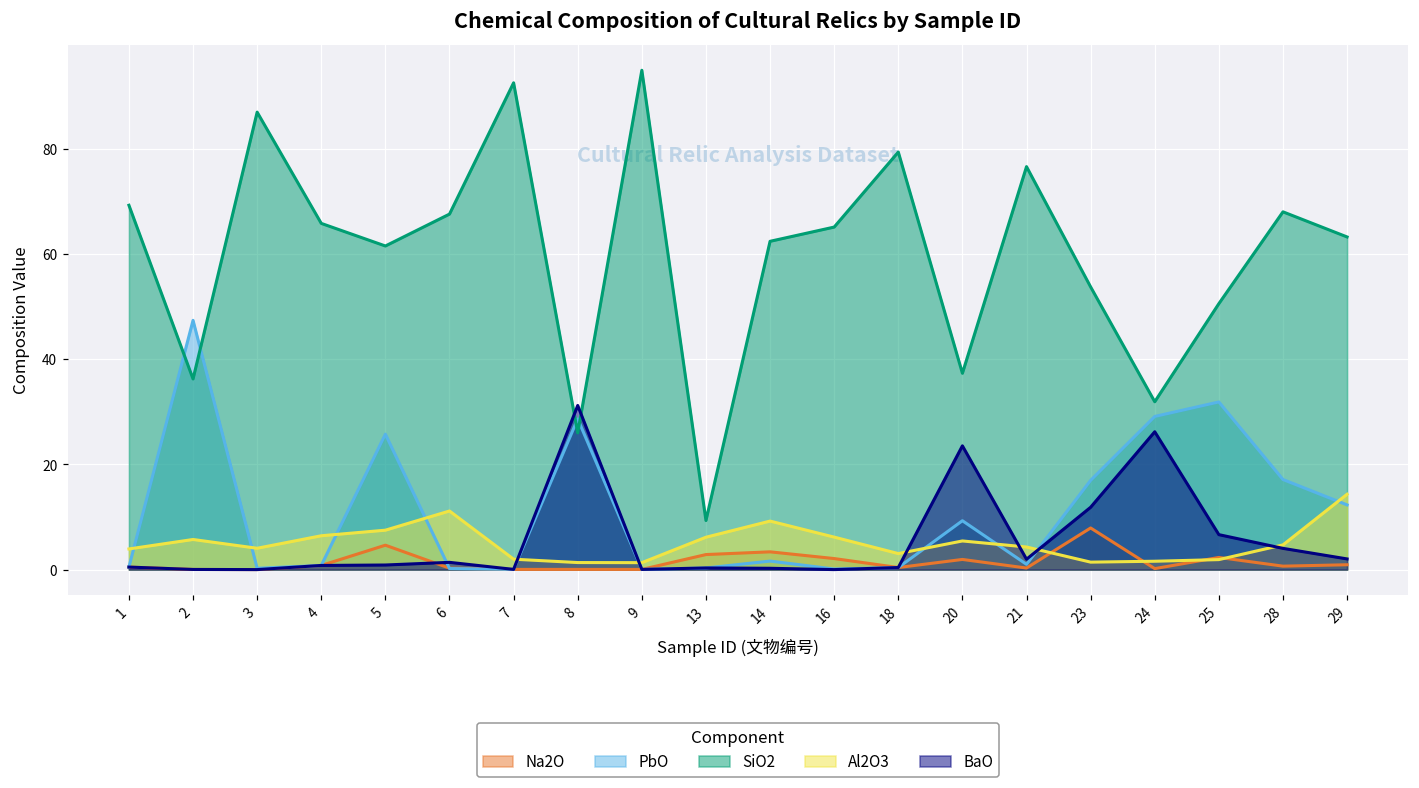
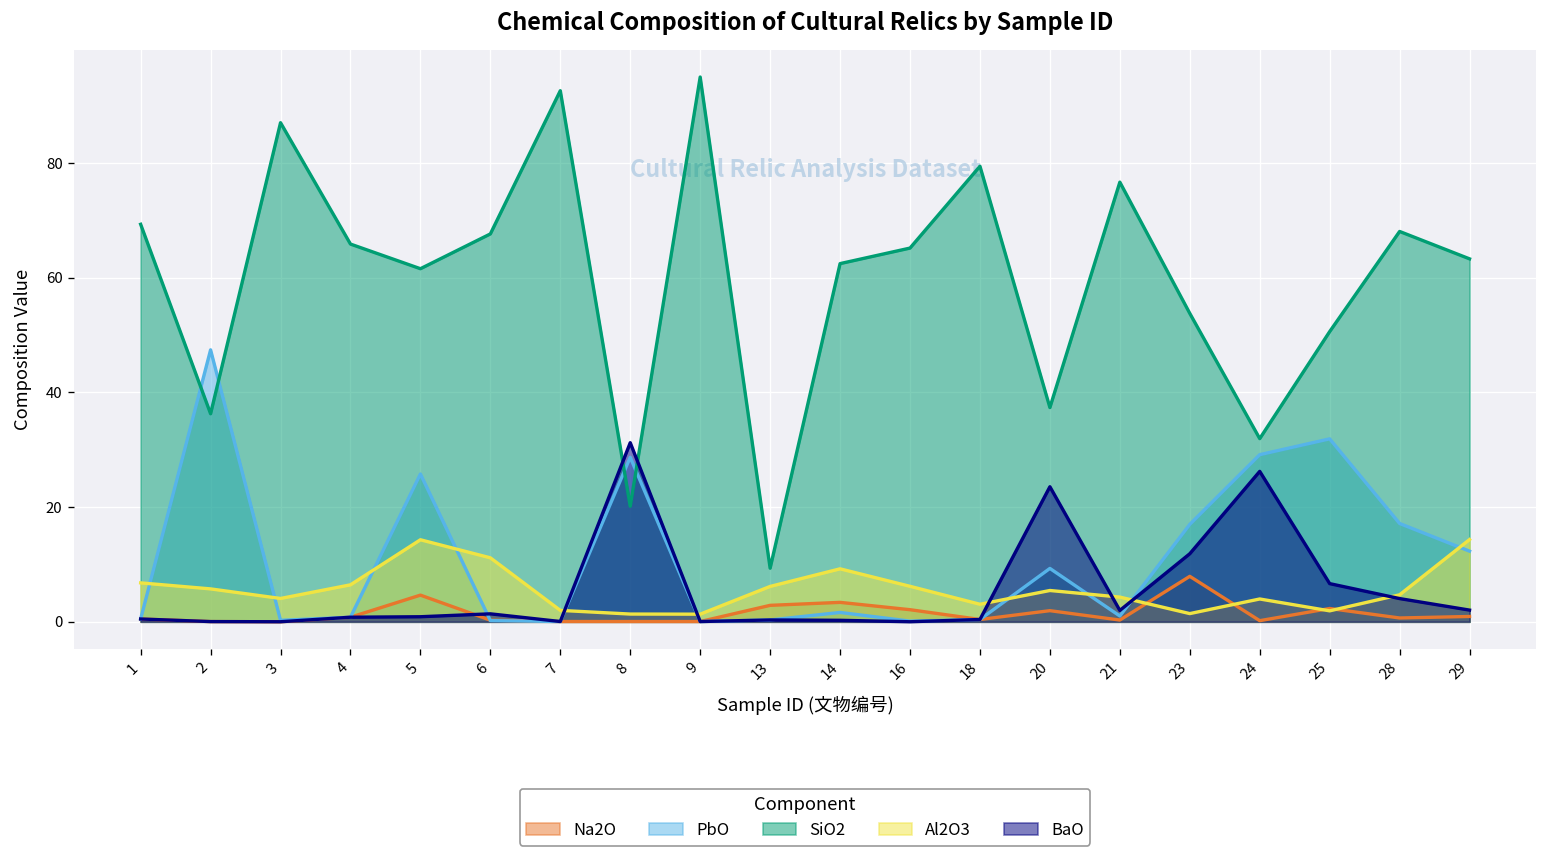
  {
    "Na2O": {
      "5": 5,
      "8": 0,
      "13": 3,
      "14": 3,
      "16": 2,
      "20": 2,
      "21": 0,
      "23": 8,
      "24": 0,
      "28": 1,
      "29": 1
    },
    "PbO": {
      "2": 47,
      "5": 26,
      "8": 29,
      "14": 2,
      "20": 9,
      "21": 1,
      "23": 17,
      "24": 29,
      "25": 32,
      "28": 17,
      "29": 12
    },
    "SiO2": {
      "1": 69,
      "2": 36,
      "3": 87,
      "4": 66,
      "5": 62,
      "6": 68,
      "7": 93,
-     "8": 26,
+     "8": 20,
      "9": 95,
      "13": 9,
      "14": 62,
      "16": 65,
      "18": 79,
      "20": 37,
      "21": 77,
      "23": 54,
      "24": 32,
      "25": 51,
      "28": 68,
      "29": 63
    },
    "Al2O3": {
-     "1": 4,
+     "1": 7,
      "2": 6,
      "3": 4,
      "4": 6,
-     "5": 8,
+     "5": 14,
      "6": 11,
      "7": 2,
      "8": 1,
      "9": 1,
      "13": 6,
      "14": 9,
      "16": 6,
      "18": 3,
      "20": 5,
      "21": 4,
      "23": 1,
-     "24": 2,
+     "24": 4,
      "28": 5,
      "29": 14
    },
    "BaO": {
      "5": 1,
      "6": 1,
      "8": 31,
      "14": 0,
      "20": 24,
      "21": 2,
      "23": 12,
      "24": 26,
      "25": 7,
      "28": 4,
      "29": 2
    }
  }
